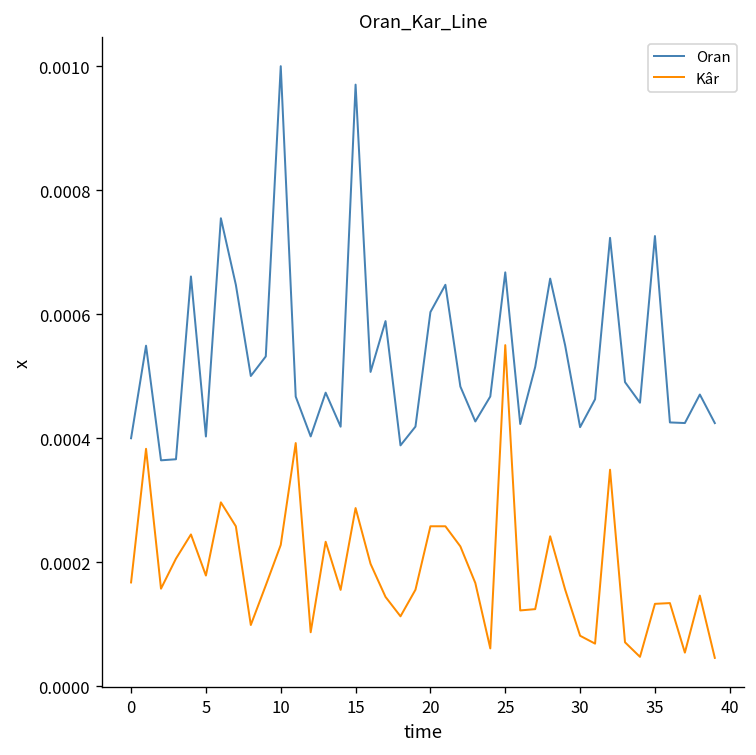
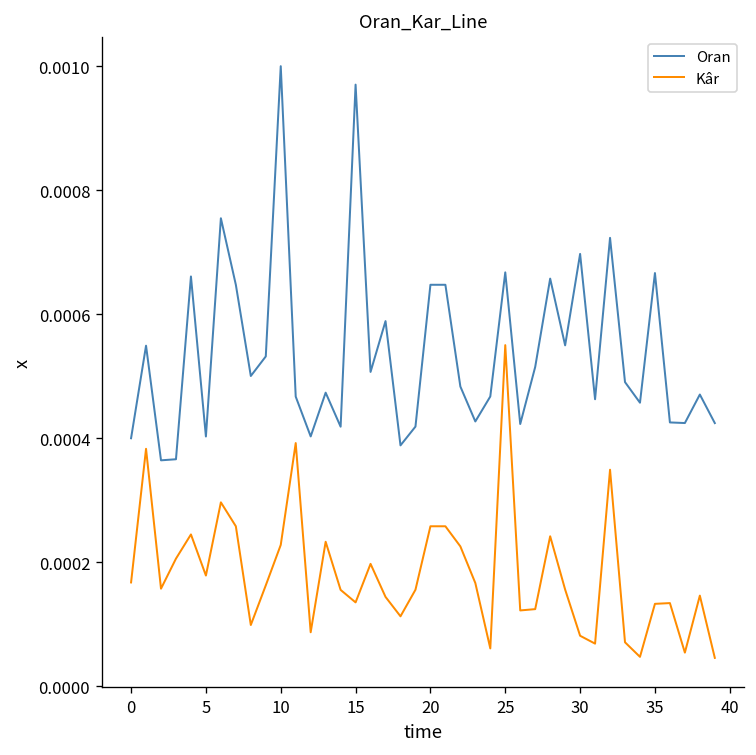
  {
    "Oran": {
      "0": 0.00040,
      "5": 0.00040,
      "10": 0.00100,
      "15": 0.00097,
-     "20": 0.00060,
+     "20": 0.00065,
      "25": 0.00067,
-     "30": 0.00042,
-     "35": 0.00073
+     "30": 0.00070,
+     "35": 0.00067
    },
    "Kâr": {
      "0": 0.00017,
      "5": 0.00018,
      "10": 0.00023,
-     "15": 0.00029,
+     "15": 0.00013,
      "20": 0.00026,
      "25": 0.00055,
      "30": 0.00008,
      "35": 0.00013
    }
  }
